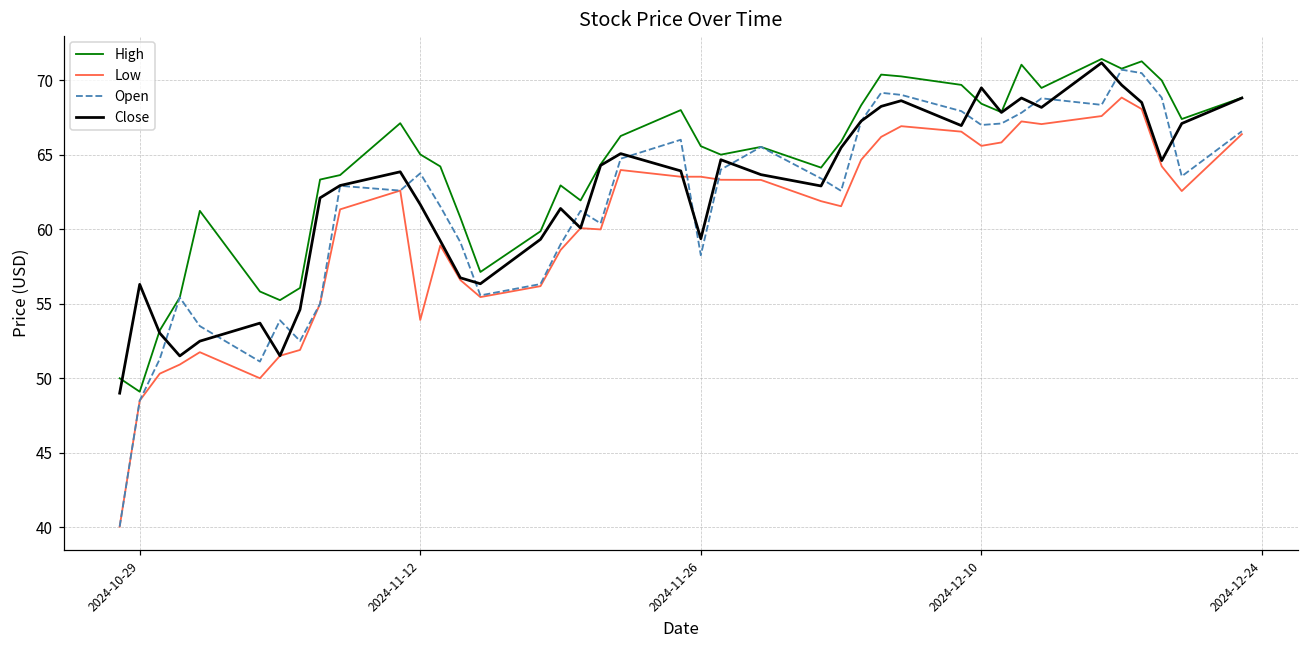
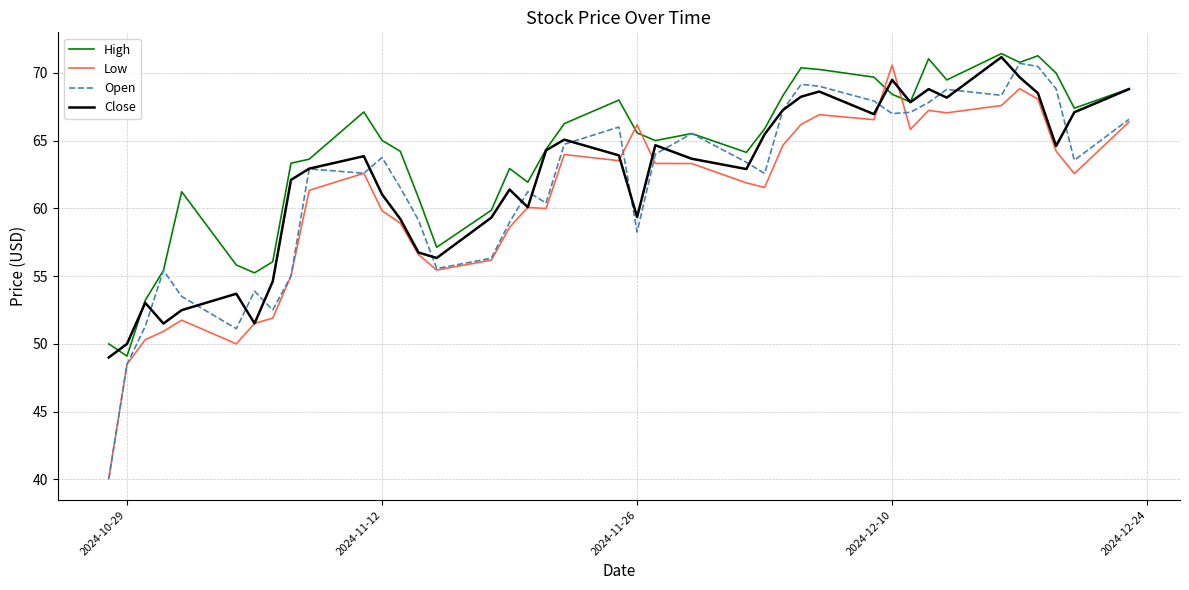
  {
    "High": {
      "2024-10-29": 49.1,
      "2024-11-12": 65.0,
      "2024-11-26": 65.6,
      "2024-12-10": 68.4
    },
    "Low": {
-     "2024-11-12": 53.9,
-     "2024-11-26": 63.5,
-     "2024-12-10": 65.6
+     "2024-11-12": 59.8,
+     "2024-11-26": 66.2,
+     "2024-12-10": 70.6
    },
    "Open": {
      "2024-11-12": 63.8,
      "2024-11-26": 58.3,
      "2024-12-10": 67.0
    },
    "Close": {
-     "2024-10-29": 56.3,
-     "2024-11-12": 61.7,
+     "2024-10-29": 50.0,
+     "2024-11-12": 61.0,
      "2024-11-26": 59.4,
      "2024-12-10": 69.5
    }
  }
